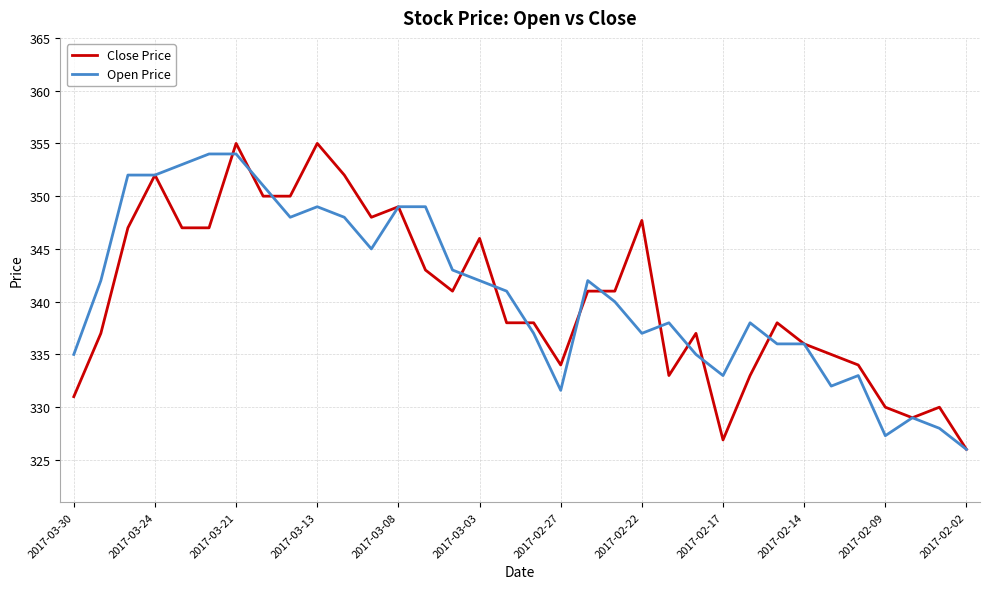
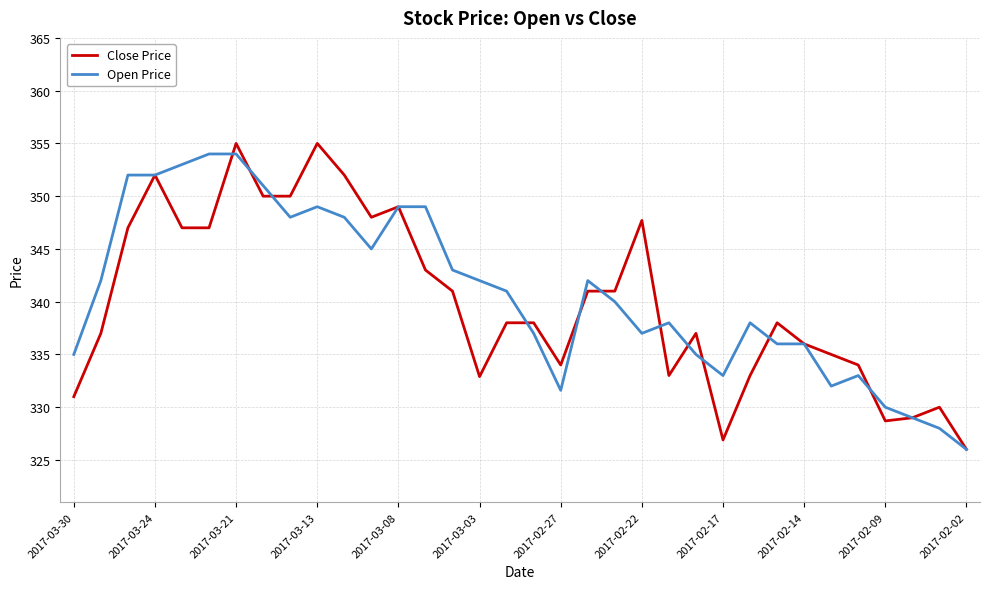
  {
    "Close Price": {
      "2017-03-30": 331.0,
      "2017-03-21": 355.0,
      "2017-03-13": 355.0,
-     "2017-03-03": 346.0,
+     "2017-03-03": 332.9,
      "2017-02-27": 334.0,
      "2017-02-22": 347.7,
      "2017-02-17": 326.9,
-     "2017-02-09": 330.0
+     "2017-02-09": 328.7
    },
    "Open Price": {
      "2017-03-30": 335.0,
      "2017-03-21": 354.0,
      "2017-03-13": 349.0,
      "2017-03-03": 342.0,
      "2017-02-27": 331.6,
      "2017-02-22": 337.0,
      "2017-02-17": 333.0,
-     "2017-02-09": 327.3
+     "2017-02-09": 330.0
    }
  }
